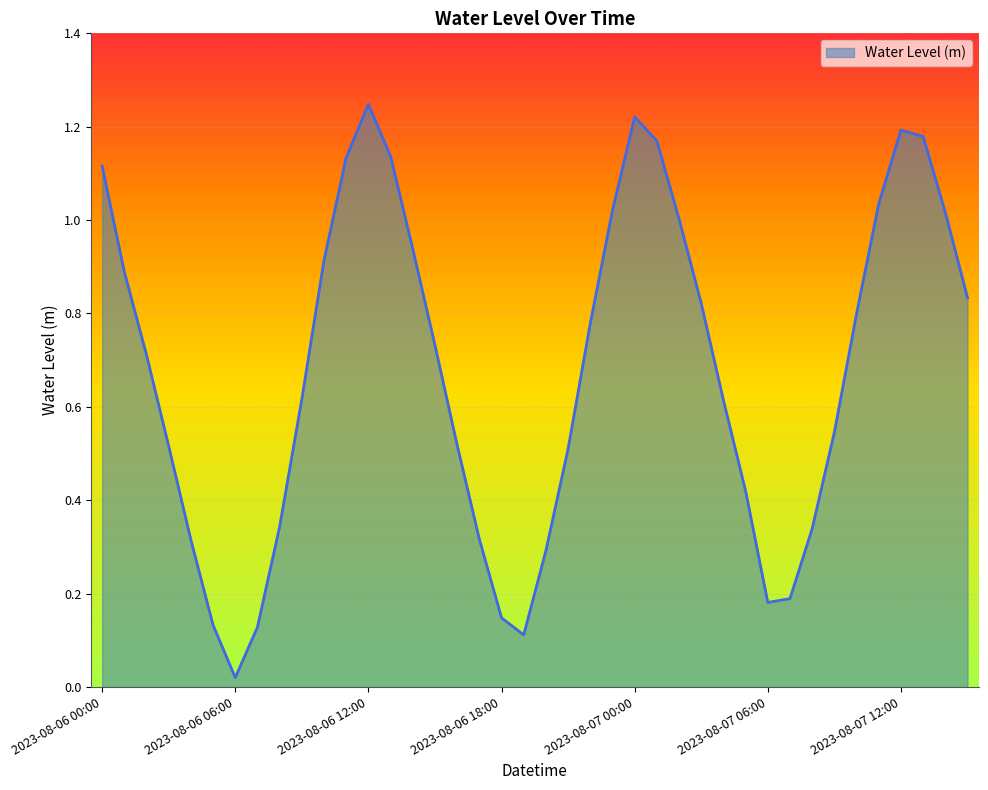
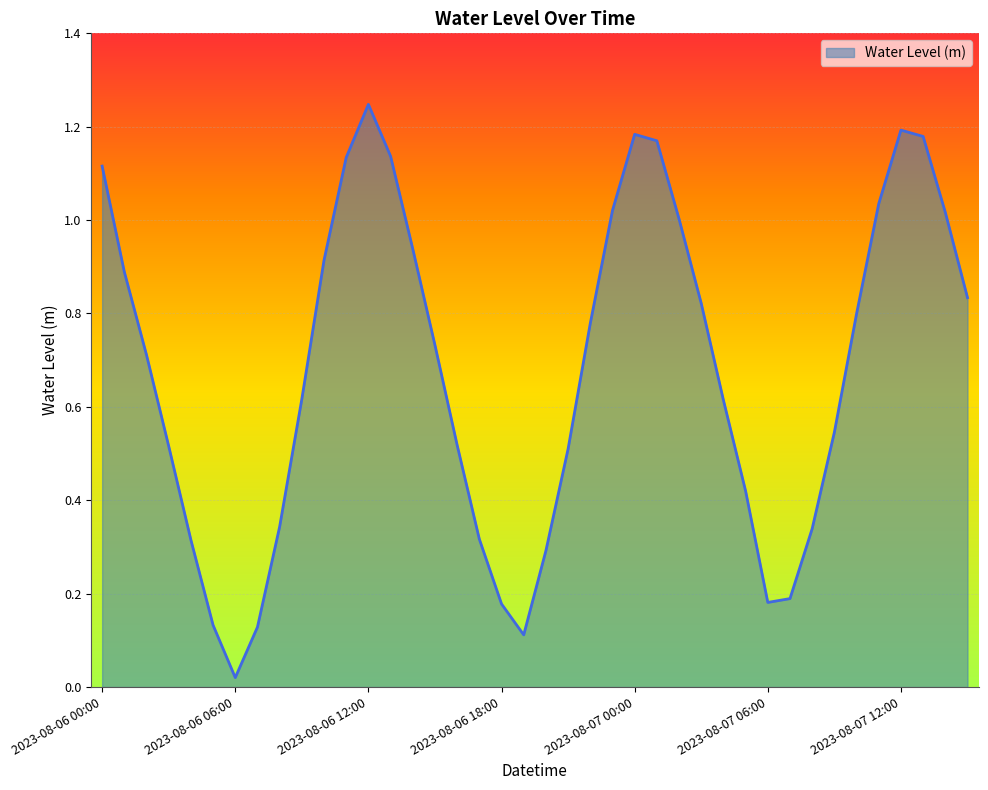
  {
    "2023-08-06 00:00": 1.12,
    "2023-08-06 06:00": 0.02,
    "2023-08-06 12:00": 1.25,
-   "2023-08-06 18:00": 0.15,
-   "2023-08-07 00:00": 1.22,
+   "2023-08-06 18:00": 0.18,
+   "2023-08-07 00:00": 1.18,
    "2023-08-07 06:00": 0.18,
    "2023-08-07 12:00": 1.19
  }
